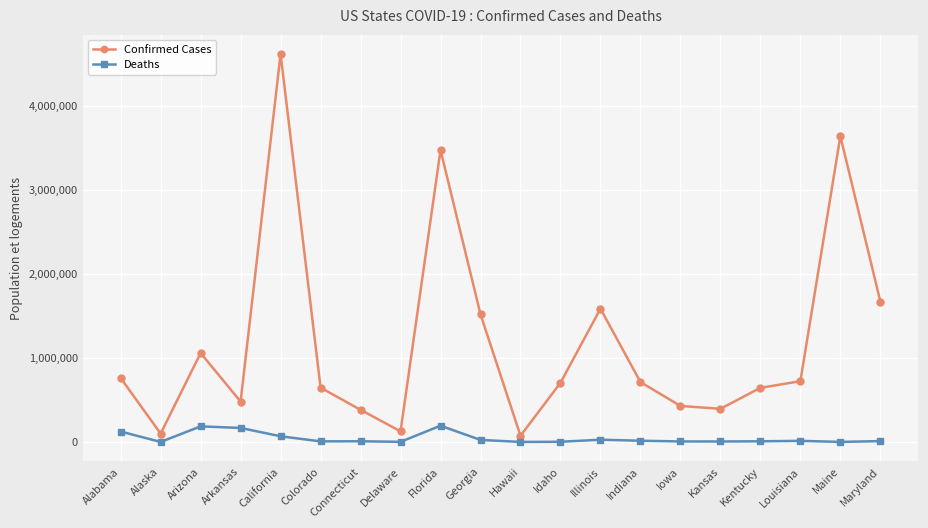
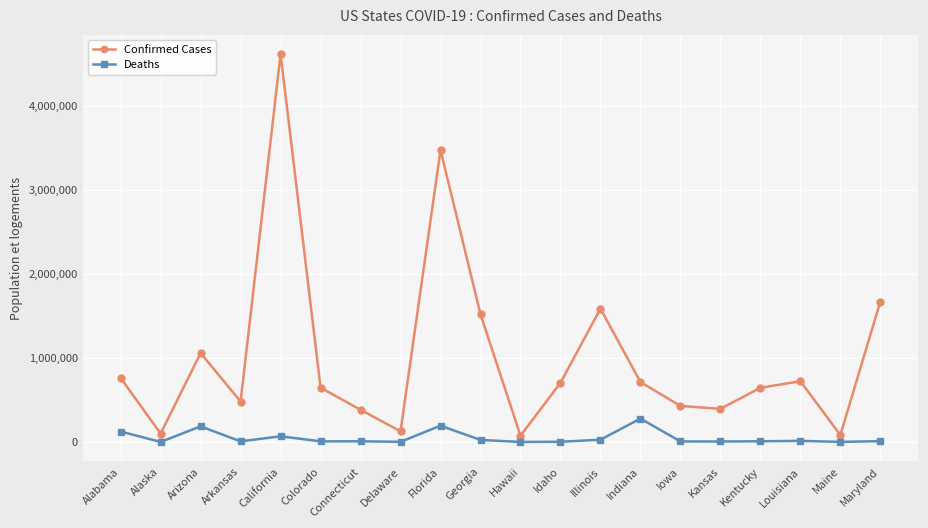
  {
    "Confirmed Cases": {
      "Alabama": "800,000",
      "Alaska": "100,000",
      "Arizona": "1,100,000",
      "Arkansas": "500,000",
      "California": "4,600,000",
      "Colorado": "600,000",
      "Connecticut": "400,000",
      "Delaware": "100,000",
      "Florida": "3,500,000",
      "Georgia": "1,500,000",
      "Hawaii": "100,000",
      "Idaho": "700,000",
      "Illinois": "1,600,000",
      "Indiana": "700,000",
      "Iowa": "400,000",
      "Kansas": "400,000",
      "Kentucky": "600,000",
      "Louisiana": "700,000",
-     "Maine": "3,600,000",
+     "Maine": "100,000",
      "Maryland": "1,700,000"
    },
    "Deaths": {
      "Alabama": "100,000",
      "Alaska": "0",
      "Arizona": "200,000",
-     "Arkansas": "200,000",
+     "Arkansas": "0",
      "California": "100,000",
      "Colorado": "0",
      "Connecticut": "0",
      "Delaware": "0",
      "Florida": "200,000",
      "Georgia": "0",
      "Hawaii": "0",
      "Idaho": "0",
      "Illinois": "0",
-     "Indiana": "0",
+     "Indiana": "300,000",
      "Iowa": "0",
      "Kansas": "0",
      "Kentucky": "0",
      "Louisiana": "0",
      "Maine": "0",
      "Maryland": "0"
    }
  }
